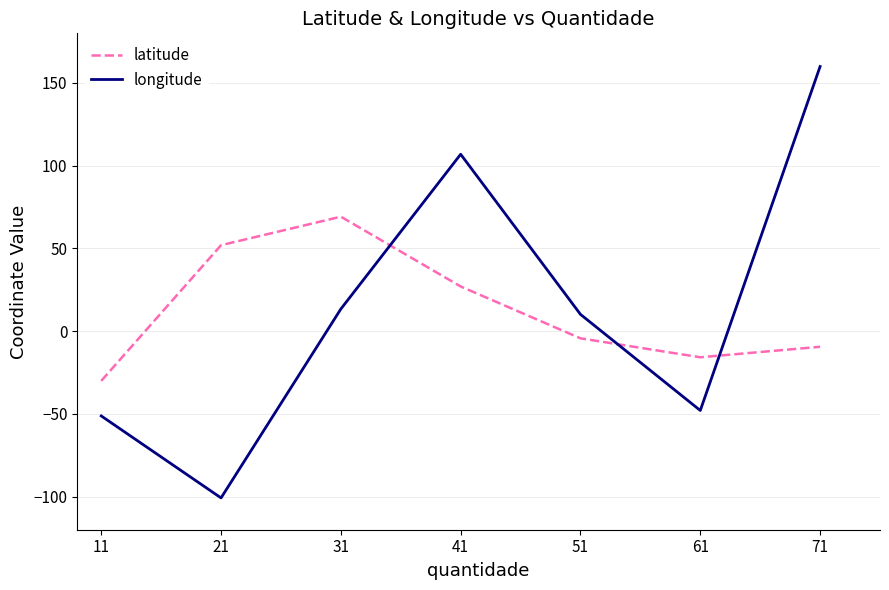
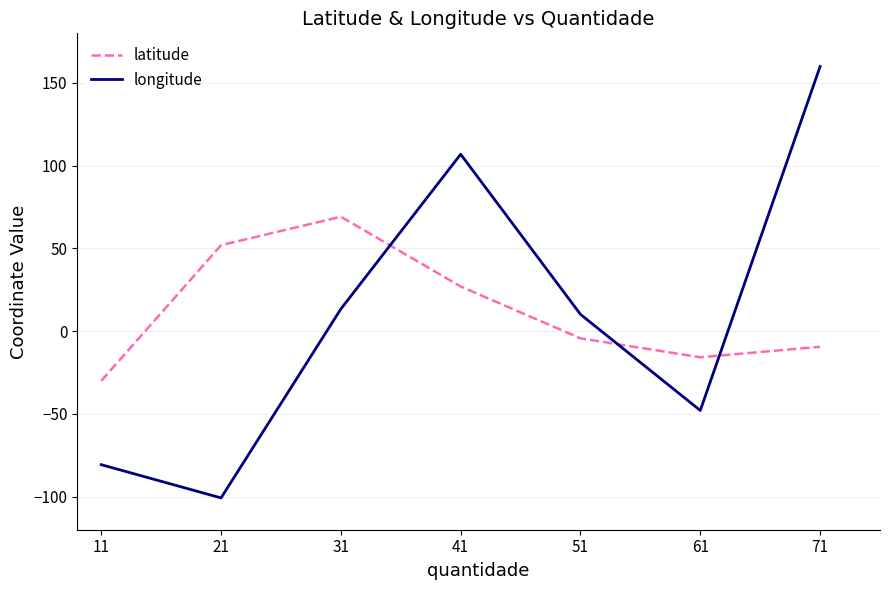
  {
    "latitude": {
      "11": -30,
      "21": 52,
      "31": 69,
      "41": 27,
      "51": -4,
      "61": -16,
      "71": -9
    },
    "longitude": {
-     "11": -51,
+     "11": -81,
      "21": -101,
      "31": 13,
      "41": 107,
      "51": 10,
      "61": -48,
      "71": 160
    }
  }
